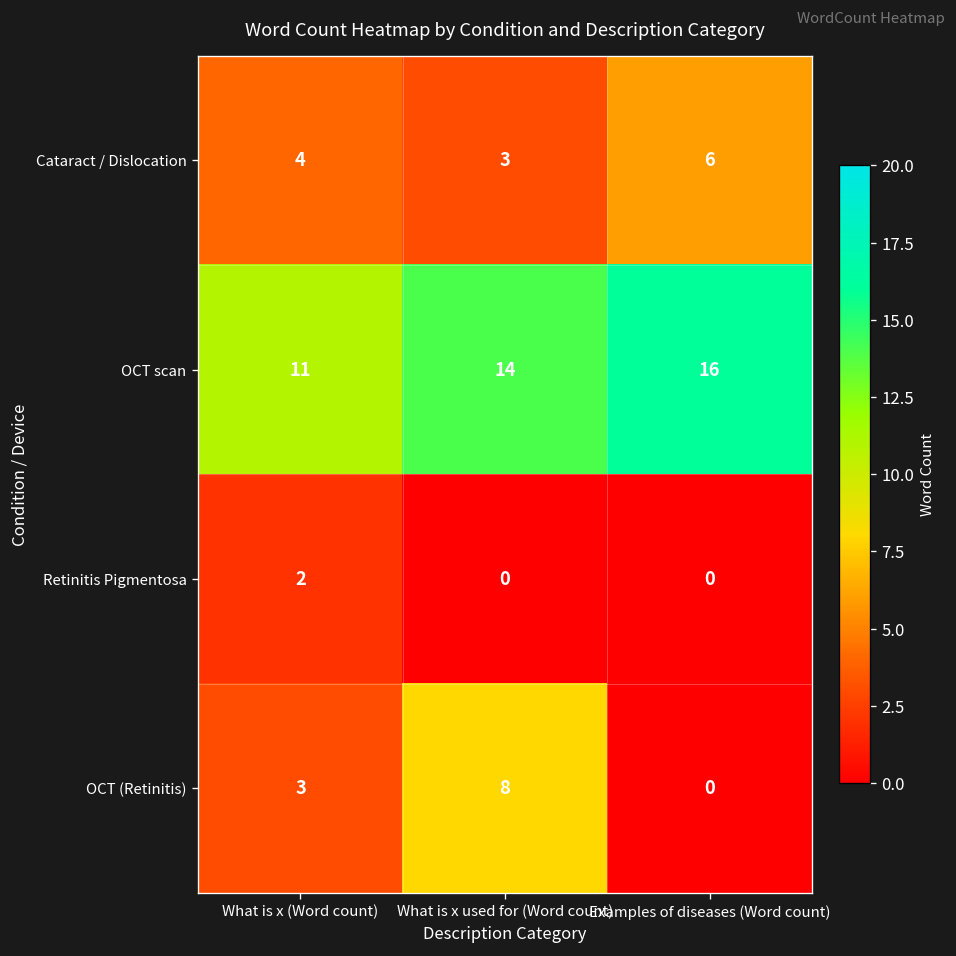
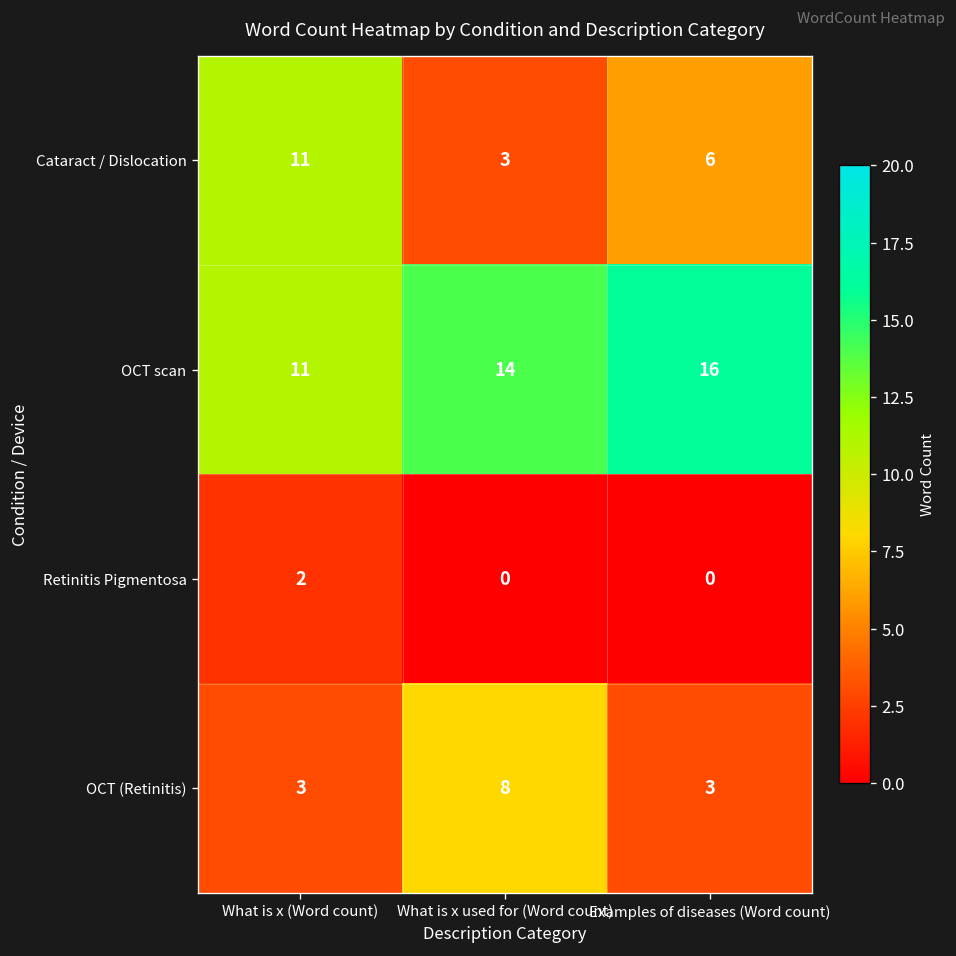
  {
    "Cataract / Dislocation": {
-     "What is x (Word count)": 4,
+     "What is x (Word count)": 11,
      "What is x used for (Word count)": 3,
      "Examples of diseases (Word count)": 6
    },
    "OCT scan": {
      "What is x (Word count)": 11,
      "What is x used for (Word count)": 14,
      "Examples of diseases (Word count)": 16
    },
    "Retinitis Pigmentosa": {
      "What is x (Word count)": 2,
      "What is x used for (Word count)": 0,
      "Examples of diseases (Word count)": 0
    },
    "OCT (Retinitis)": {
      "What is x (Word count)": 3,
      "What is x used for (Word count)": 8,
-     "Examples of diseases (Word count)": 0
+     "Examples of diseases (Word count)": 3
    }
  }
